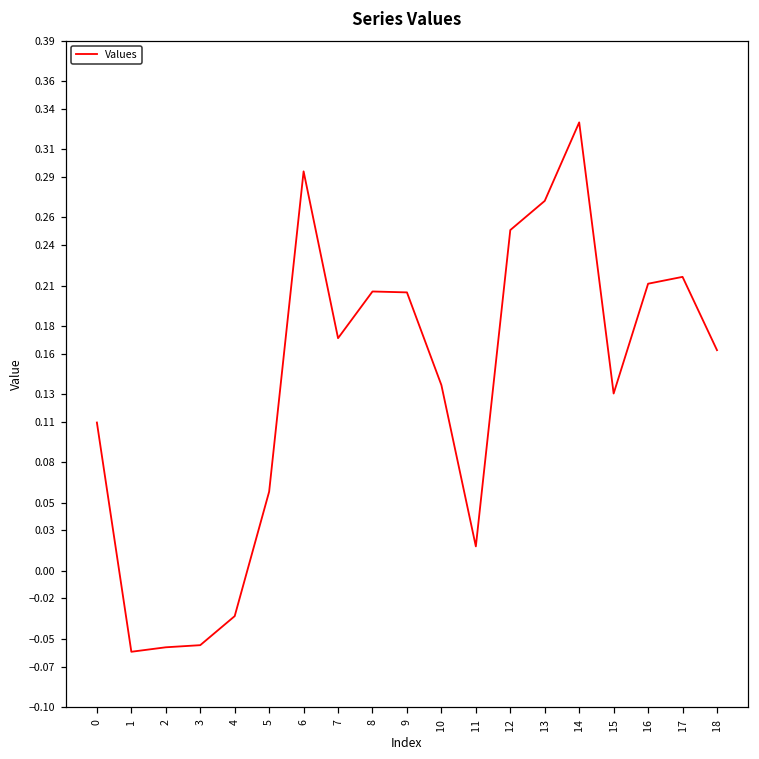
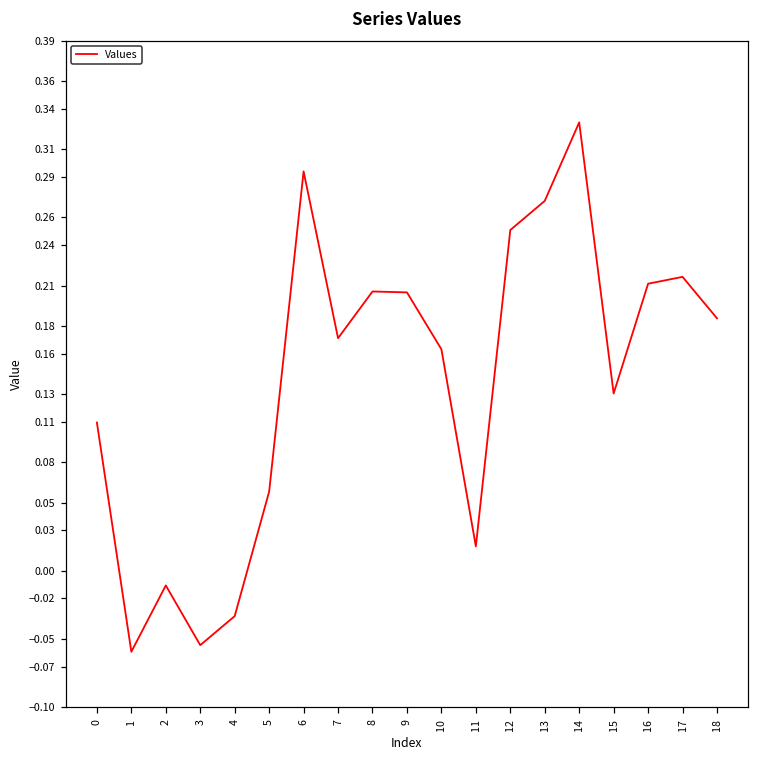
  {
    "0": 0.109,
    "1": -0.059,
-   "2": -0.056,
+   "2": -0.010,
    "3": -0.054,
    "4": -0.033,
    "5": 0.059,
    "6": 0.294,
    "7": 0.171,
    "8": 0.206,
    "9": 0.205,
-   "10": 0.137,
+   "10": 0.163,
    "11": 0.018,
    "12": 0.251,
    "13": 0.272,
    "14": 0.330,
    "15": 0.131,
    "16": 0.211,
    "17": 0.216,
-   "18": 0.162
+   "18": 0.186
  }
